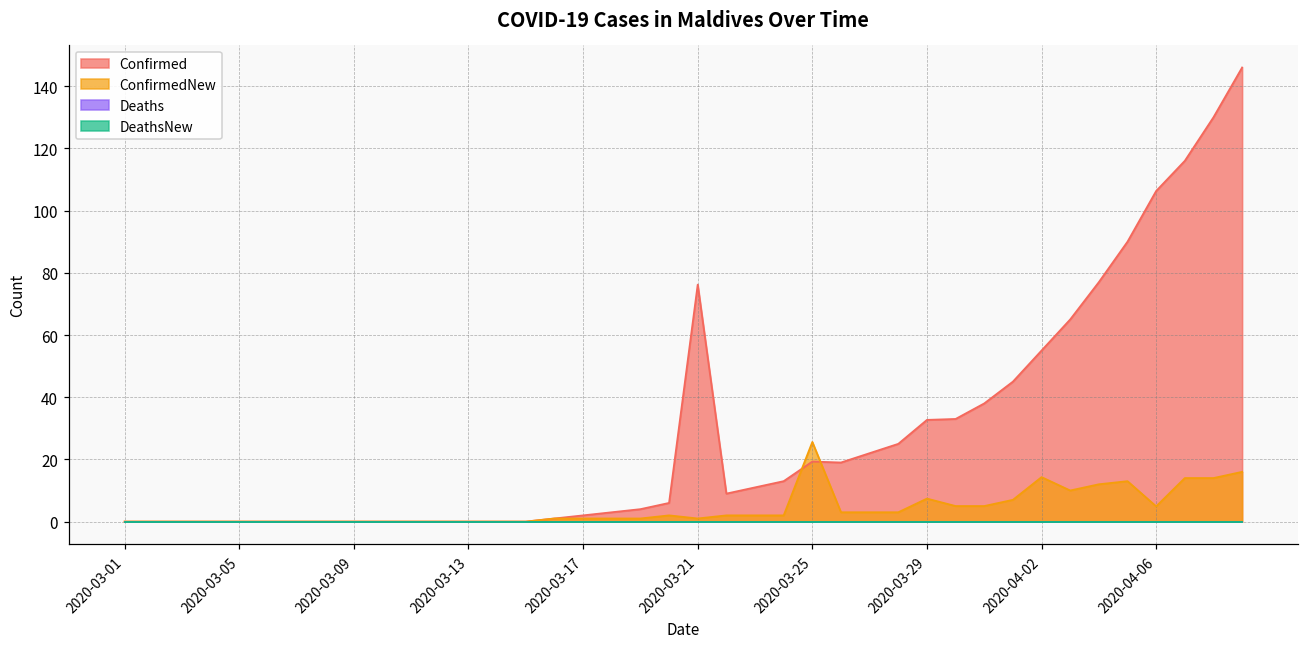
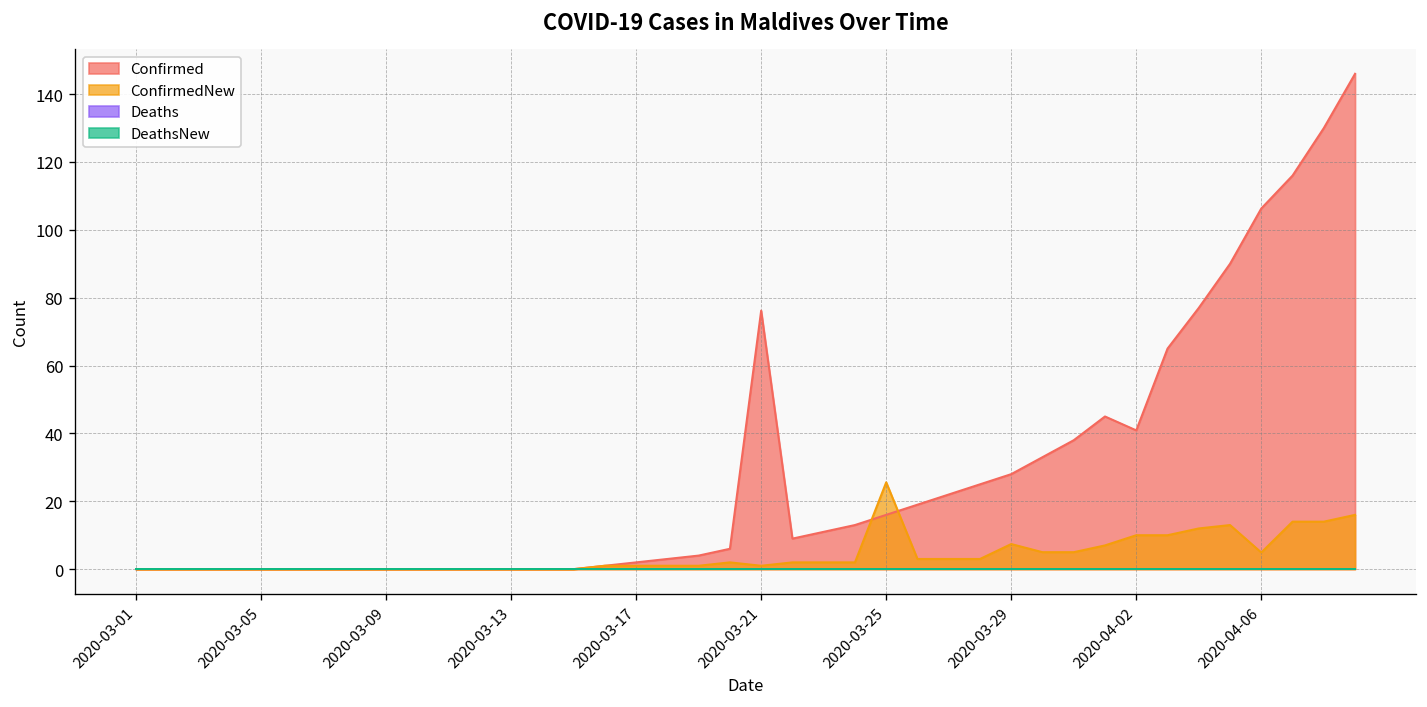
  {
    "Confirmed": {
      "2020-03-17": 2,
      "2020-03-21": 76,
-     "2020-03-25": 19,
-     "2020-03-29": 33,
-     "2020-04-02": 55,
+     "2020-03-25": 16,
+     "2020-03-29": 28,
+     "2020-04-02": 41,
      "2020-04-06": 106
    },
    "ConfirmedNew": {
      "2020-03-17": 1,
      "2020-03-21": 1,
      "2020-03-25": 26,
      "2020-03-29": 7,
-     "2020-04-02": 14,
+     "2020-04-02": 10,
      "2020-04-06": 5
    },
    "DeathsNew": {
      "2020-03-17": 0,
      "2020-03-21": 0,
      "2020-03-25": 0,
      "2020-03-29": 0,
      "2020-04-02": 0,
      "2020-04-06": 0
    }
  }
